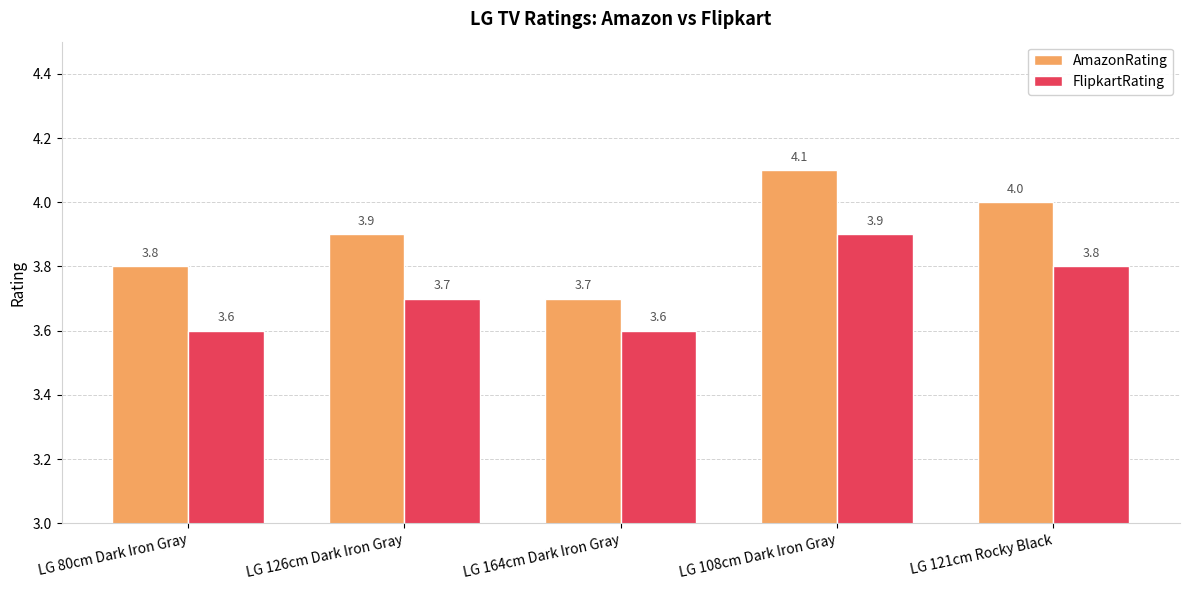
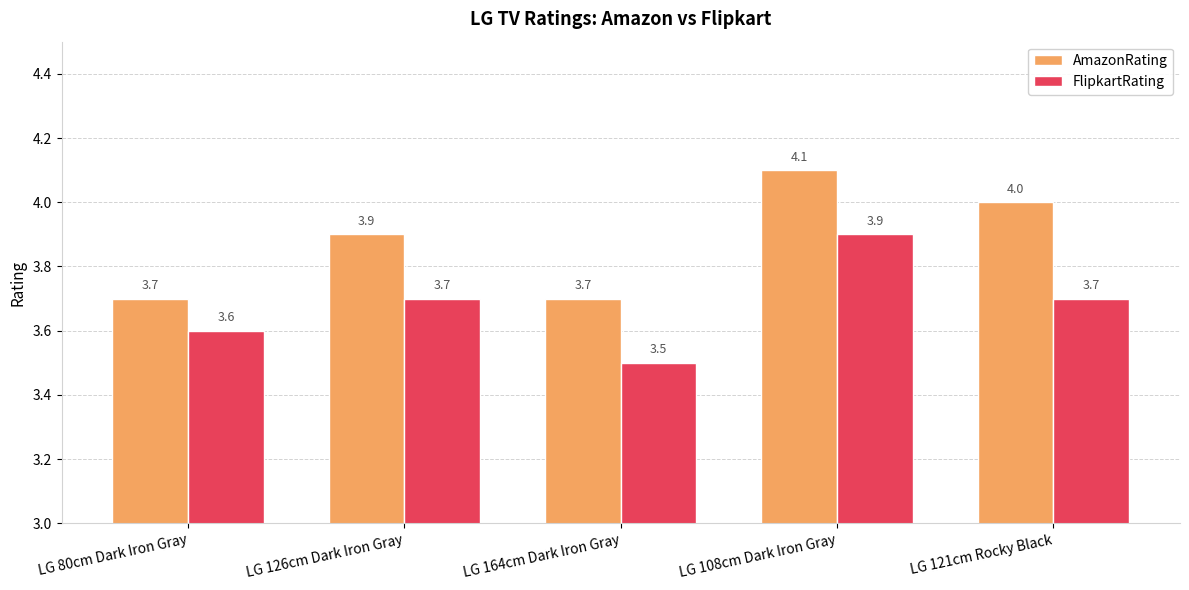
  {
    "AmazonRating": {
-     "LG 80cm Dark Iron Gray": 3.8,
+     "LG 80cm Dark Iron Gray": 3.7,
      "LG 126cm Dark Iron Gray": 3.9,
      "LG 164cm Dark Iron Gray": 3.7,
      "LG 108cm Dark Iron Gray": 4.1,
      "LG 121cm Rocky Black": 4.0
    },
    "FlipkartRating": {
      "LG 80cm Dark Iron Gray": 3.6,
      "LG 126cm Dark Iron Gray": 3.7,
-     "LG 164cm Dark Iron Gray": 3.6,
+     "LG 164cm Dark Iron Gray": 3.5,
      "LG 108cm Dark Iron Gray": 3.9,
-     "LG 121cm Rocky Black": 3.8
+     "LG 121cm Rocky Black": 3.7
    }
  }
